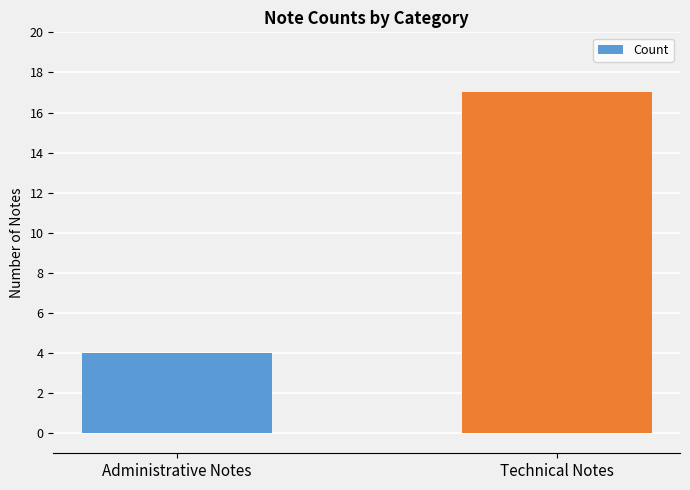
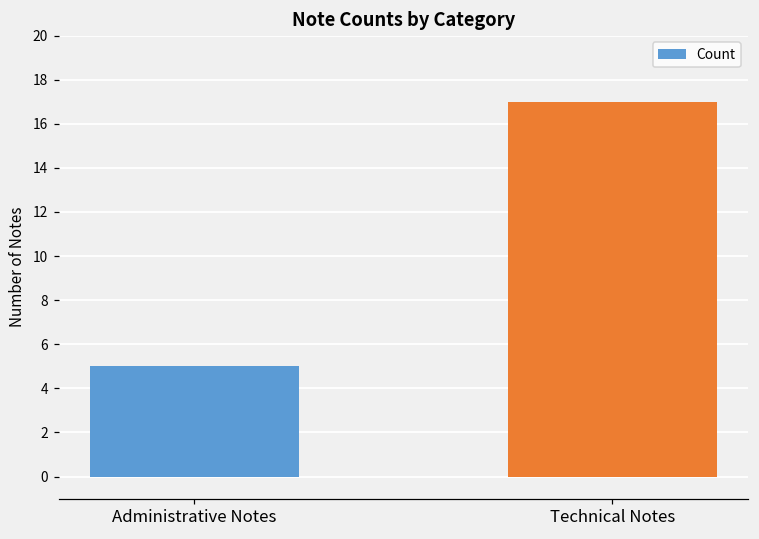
  {
-   "Administrative Notes": 4,
+   "Administrative Notes": 5,
    "Technical Notes": 17
  }
